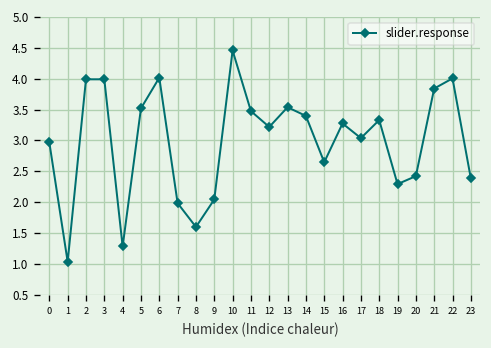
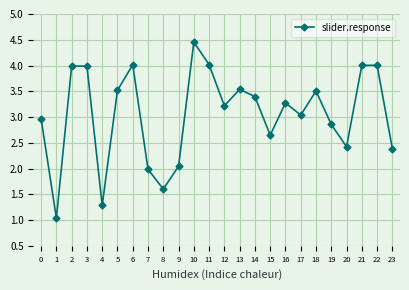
  {
    "0": 3.0,
    "1": 1.0,
    "2": 4.0,
    "3": 4.0,
    "4": 1.3,
    "5": 3.5,
    "6": 4.0,
    "7": 2.0,
    "8": 1.6,
    "9": 2.0,
    "10": 4.5,
-   "11": 3.5,
+   "11": 4.0,
    "12": 3.2,
    "13": 3.5,
    "14": 3.4,
    "15": 2.6,
    "16": 3.3,
    "17": 3.0,
-   "18": 3.3,
-   "19": 2.3,
+   "18": 3.5,
+   "19": 2.9,
    "20": 2.4,
-   "21": 3.8,
+   "21": 4.0,
    "22": 4.0,
    "23": 2.4
  }
